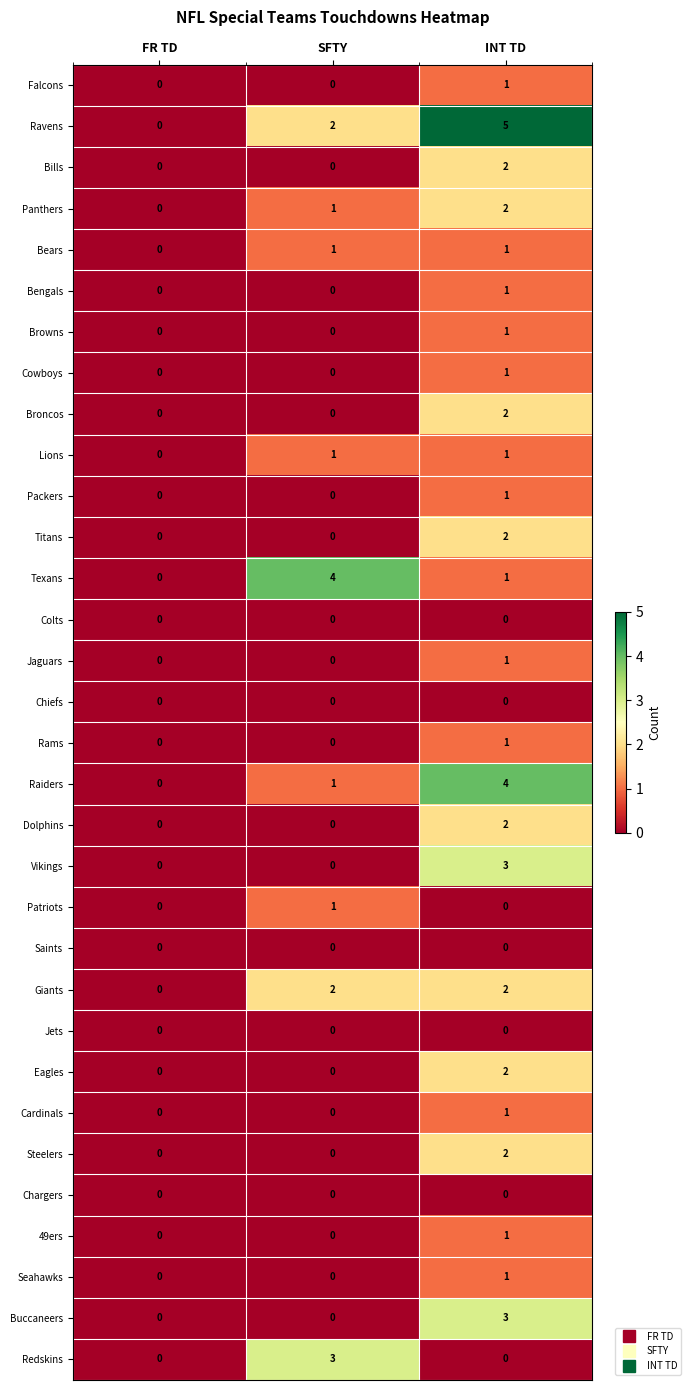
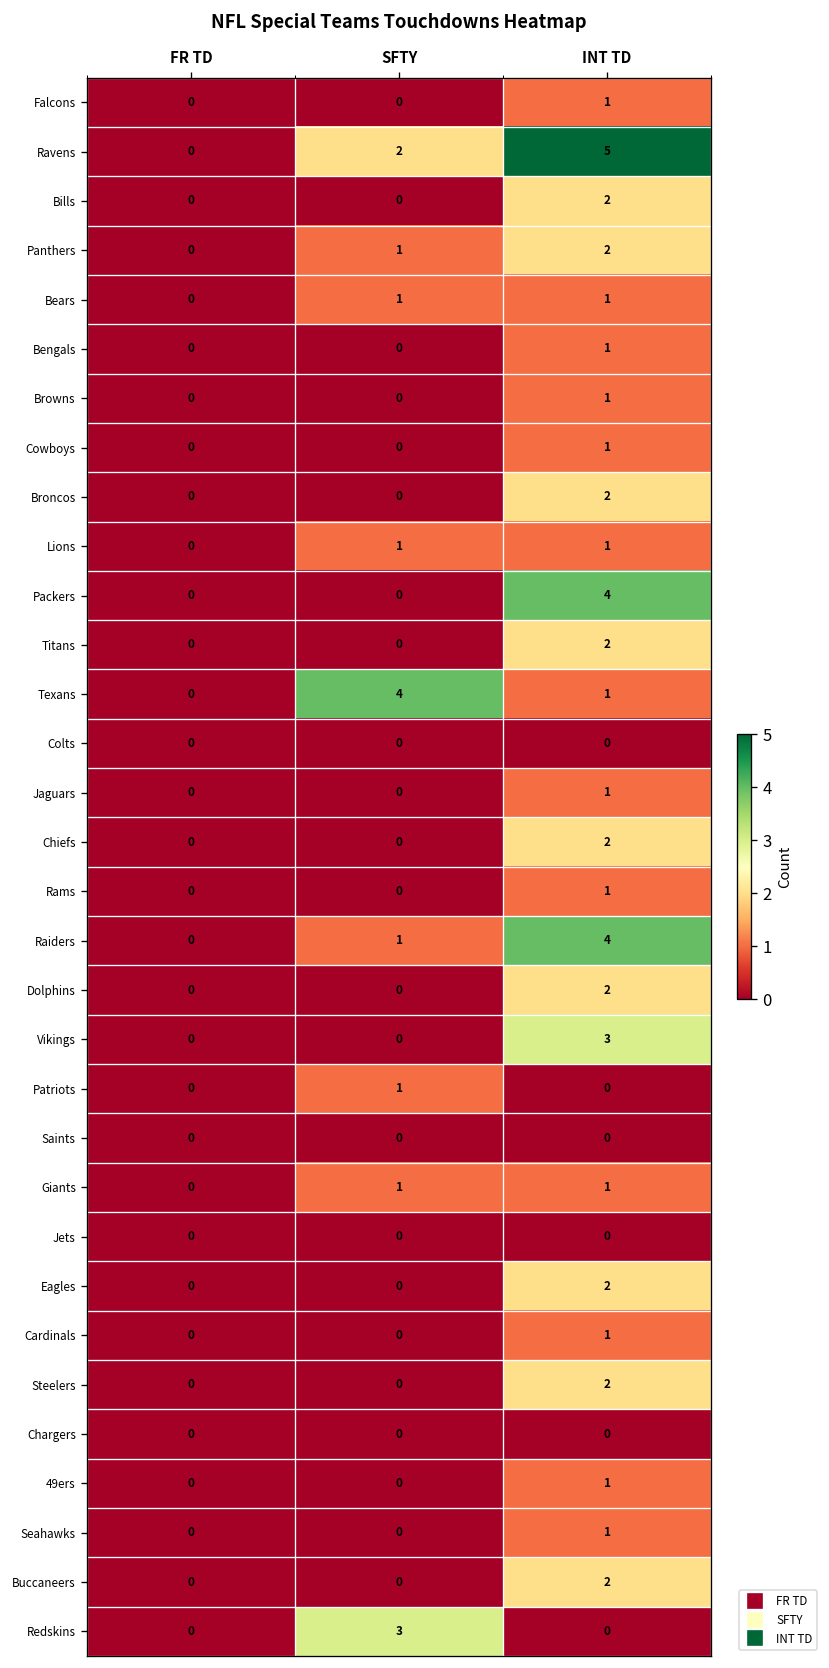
  {
    "Falcons": {
      "FR TD": 0,
      "SFTY": 0,
      "INT TD": 1
    },
    "Ravens": {
      "FR TD": 0,
      "SFTY": 2,
      "INT TD": 5
    },
    "Bills": {
      "FR TD": 0,
      "SFTY": 0,
      "INT TD": 2
    },
    "Panthers": {
      "FR TD": 0,
      "SFTY": 1,
      "INT TD": 2
    },
    "Bears": {
      "FR TD": 0,
      "SFTY": 1,
      "INT TD": 1
    },
    "Bengals": {
      "FR TD": 0,
      "SFTY": 0,
      "INT TD": 1
    },
    "Browns": {
      "FR TD": 0,
      "SFTY": 0,
      "INT TD": 1
    },
    "Cowboys": {
      "FR TD": 0,
      "SFTY": 0,
      "INT TD": 1
    },
    "Broncos": {
      "FR TD": 0,
      "SFTY": 0,
      "INT TD": 2
    },
    "Lions": {
      "FR TD": 0,
      "SFTY": 1,
      "INT TD": 1
    },
    "Packers": {
      "FR TD": 0,
      "SFTY": 0,
-     "INT TD": 1
+     "INT TD": 4
    },
    "Titans": {
      "FR TD": 0,
      "SFTY": 0,
      "INT TD": 2
    },
    "Texans": {
      "FR TD": 0,
      "SFTY": 4,
      "INT TD": 1
    },
    "Colts": {
      "FR TD": 0,
      "SFTY": 0,
      "INT TD": 0
    },
    "Jaguars": {
      "FR TD": 0,
      "SFTY": 0,
      "INT TD": 1
    },
    "Chiefs": {
      "FR TD": 0,
      "SFTY": 0,
-     "INT TD": 0
+     "INT TD": 2
    },
    "Rams": {
      "FR TD": 0,
      "SFTY": 0,
      "INT TD": 1
    },
    "Raiders": {
      "FR TD": 0,
      "SFTY": 1,
      "INT TD": 4
    },
    "Dolphins": {
      "FR TD": 0,
      "SFTY": 0,
      "INT TD": 2
    },
    "Vikings": {
      "FR TD": 0,
      "SFTY": 0,
      "INT TD": 3
    },
    "Patriots": {
      "FR TD": 0,
      "SFTY": 1,
      "INT TD": 0
    },
    "Saints": {
      "FR TD": 0,
      "SFTY": 0,
      "INT TD": 0
    },
    "Giants": {
      "FR TD": 0,
-     "SFTY": 2,
-     "INT TD": 2
+     "SFTY": 1,
+     "INT TD": 1
    },
    "Jets": {
      "FR TD": 0,
      "SFTY": 0,
      "INT TD": 0
    },
    "Eagles": {
      "FR TD": 0,
      "SFTY": 0,
      "INT TD": 2
    },
    "Cardinals": {
      "FR TD": 0,
      "SFTY": 0,
      "INT TD": 1
    },
    "Steelers": {
      "FR TD": 0,
      "SFTY": 0,
      "INT TD": 2
    },
    "Chargers": {
      "FR TD": 0,
      "SFTY": 0,
      "INT TD": 0
    },
    "49ers": {
      "FR TD": 0,
      "SFTY": 0,
      "INT TD": 1
    },
    "Seahawks": {
      "FR TD": 0,
      "SFTY": 0,
      "INT TD": 1
    },
    "Buccaneers": {
      "FR TD": 0,
      "SFTY": 0,
-     "INT TD": 3
+     "INT TD": 2
    },
    "Redskins": {
      "FR TD": 0,
      "SFTY": 3,
      "INT TD": 0
    }
  }
